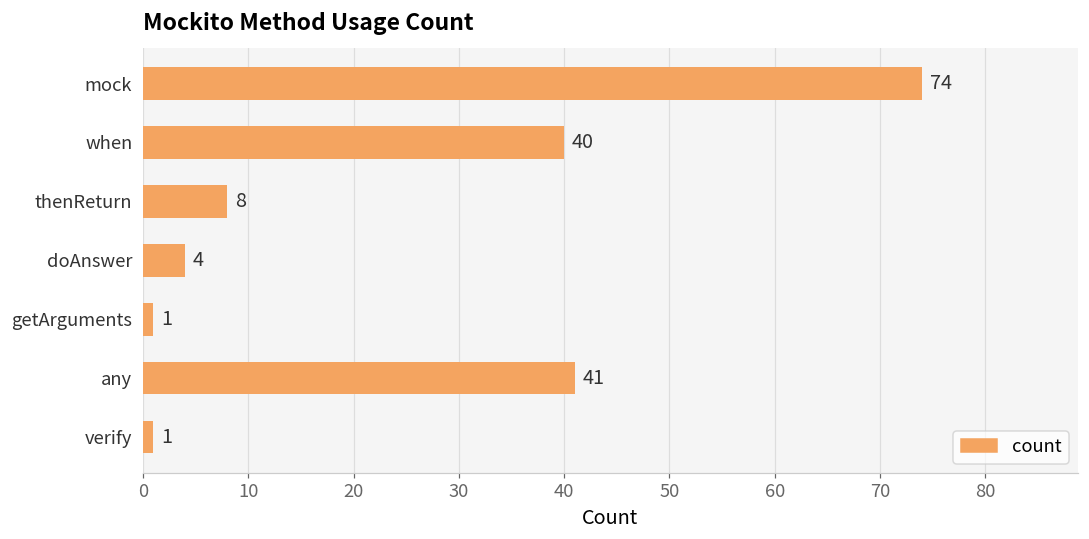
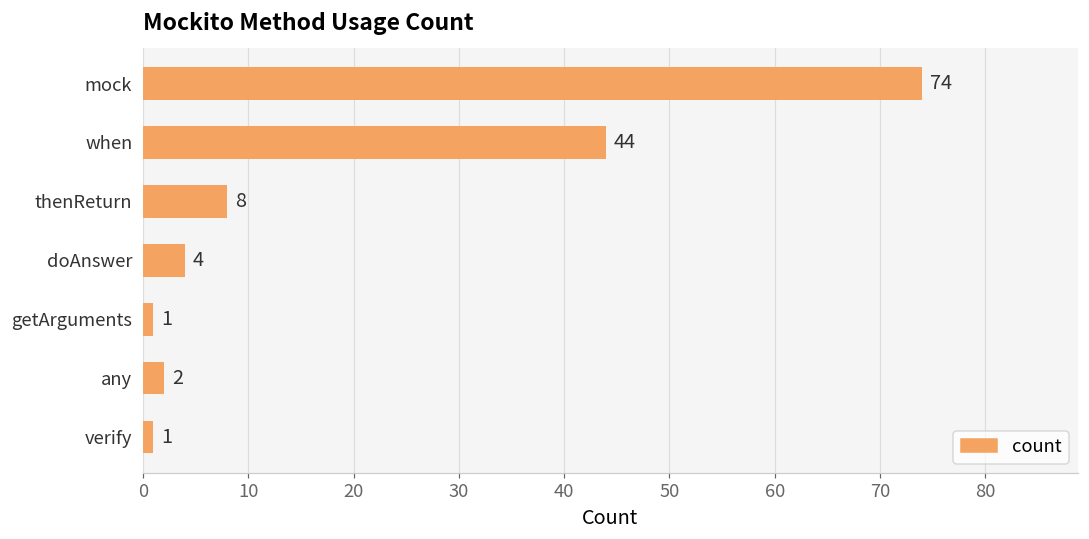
  {
    "mock": 74,
-   "when": 40,
+   "when": 44,
    "thenReturn": 8,
    "doAnswer": 4,
    "getArguments": 1,
-   "any": 41,
+   "any": 2,
    "verify": 1
  }
